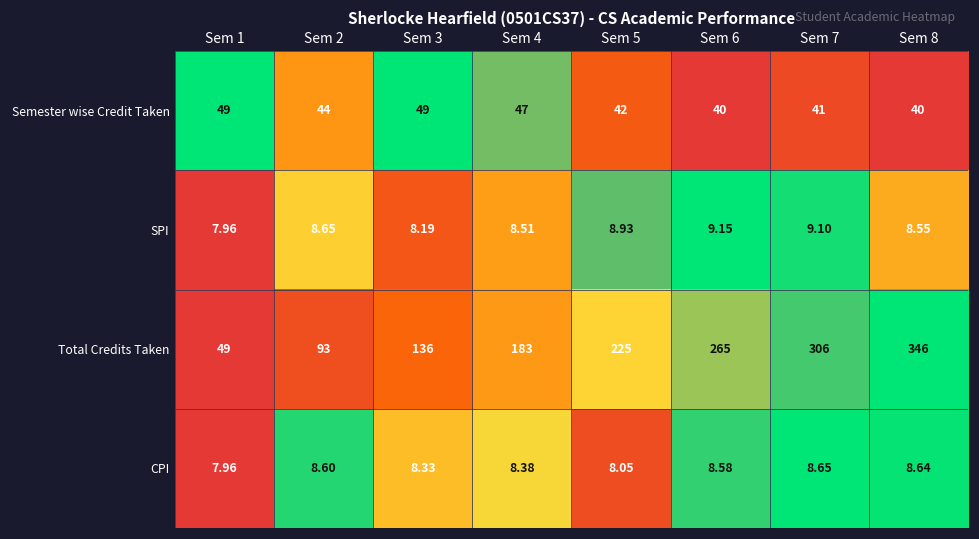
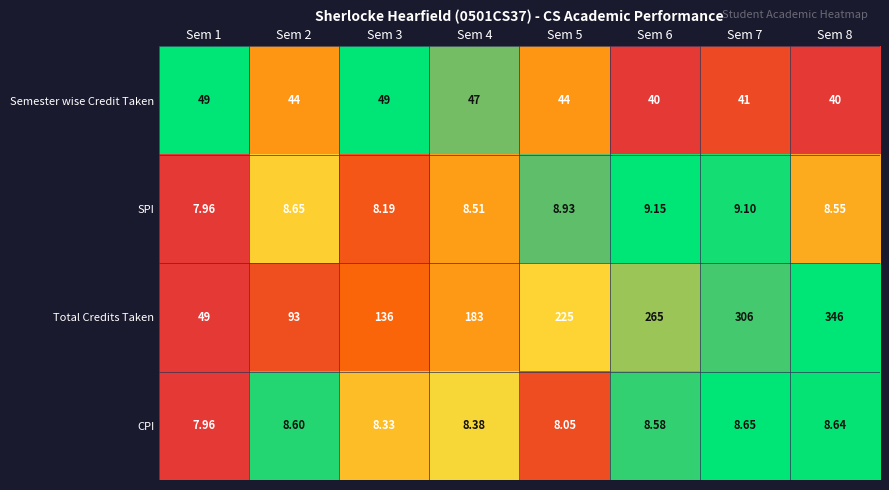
  {
    "Semester wise Credit Taken": {
      "Sem 1": 49,
      "Sem 2": 44,
      "Sem 3": 49,
      "Sem 4": 47,
-     "Sem 5": 42,
+     "Sem 5": 44,
      "Sem 6": 40,
      "Sem 7": 41,
      "Sem 8": 40
    },
    "SPI": {
      "Sem 1": 7.96,
      "Sem 2": 8.65,
      "Sem 3": 8.19,
      "Sem 4": 8.51,
      "Sem 5": 8.93,
      "Sem 6": 9.15,
      "Sem 7": 9.10,
      "Sem 8": 8.55
    },
    "Total Credits Taken": {
      "Sem 1": 49,
      "Sem 2": 93,
      "Sem 3": 136,
      "Sem 4": 183,
      "Sem 5": 225,
      "Sem 6": 265,
      "Sem 7": 306,
      "Sem 8": 346
    },
    "CPI": {
      "Sem 1": 7.96,
      "Sem 2": 8.60,
      "Sem 3": 8.33,
      "Sem 4": 8.38,
      "Sem 5": 8.05,
      "Sem 6": 8.58,
      "Sem 7": 8.65,
      "Sem 8": 8.64
    }
  }
